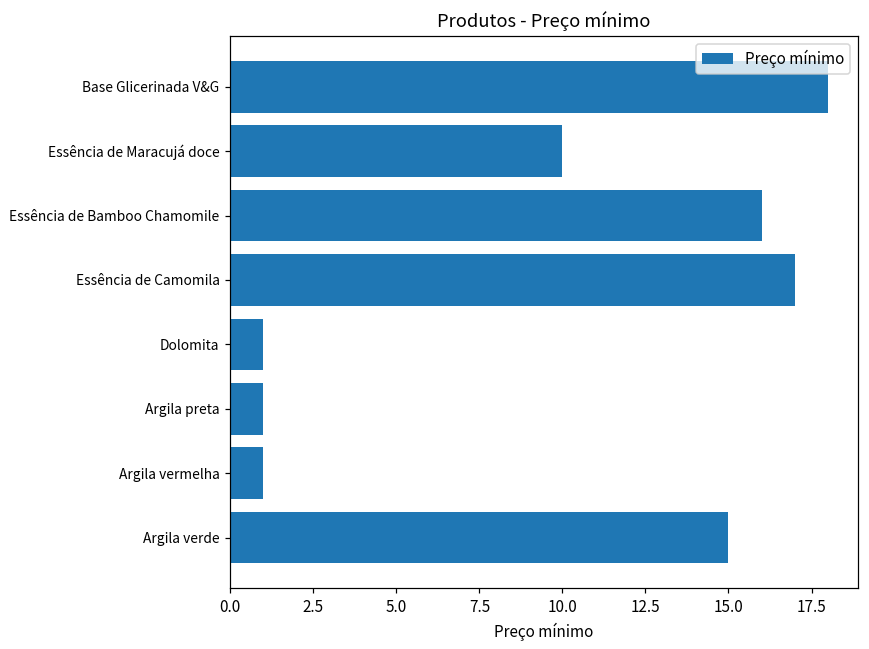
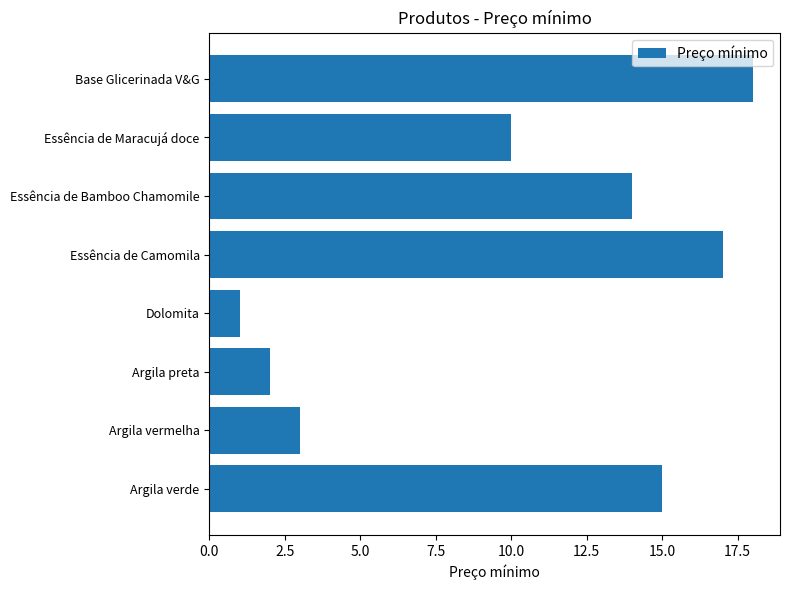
  {
    "Base Glicerinada V&G": 18,
    "Essência de Maracujá doce": 10,
-   "Essência de Bamboo Chamomile": 16,
+   "Essência de Bamboo Chamomile": 14,
    "Essência de Camomila": 17,
    "Dolomita": 1,
-   "Argila preta": 1,
-   "Argila vermelha": 1,
+   "Argila preta": 2,
+   "Argila vermelha": 3,
    "Argila verde": 15
  }
